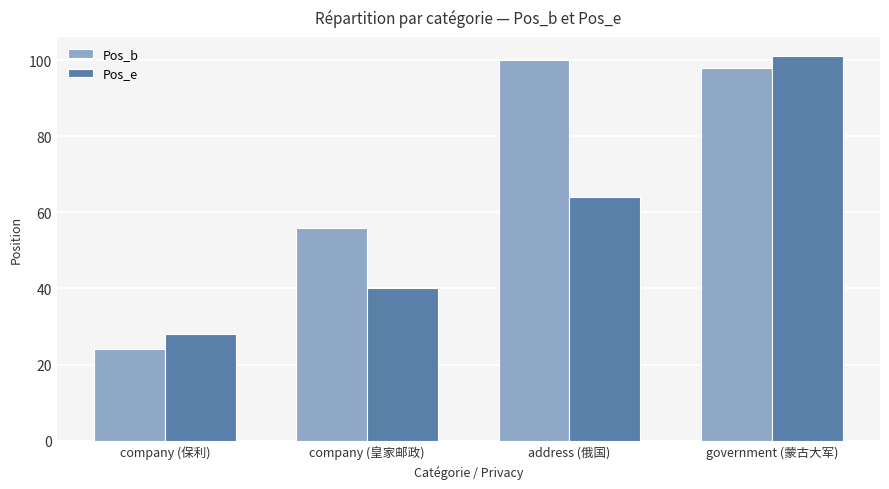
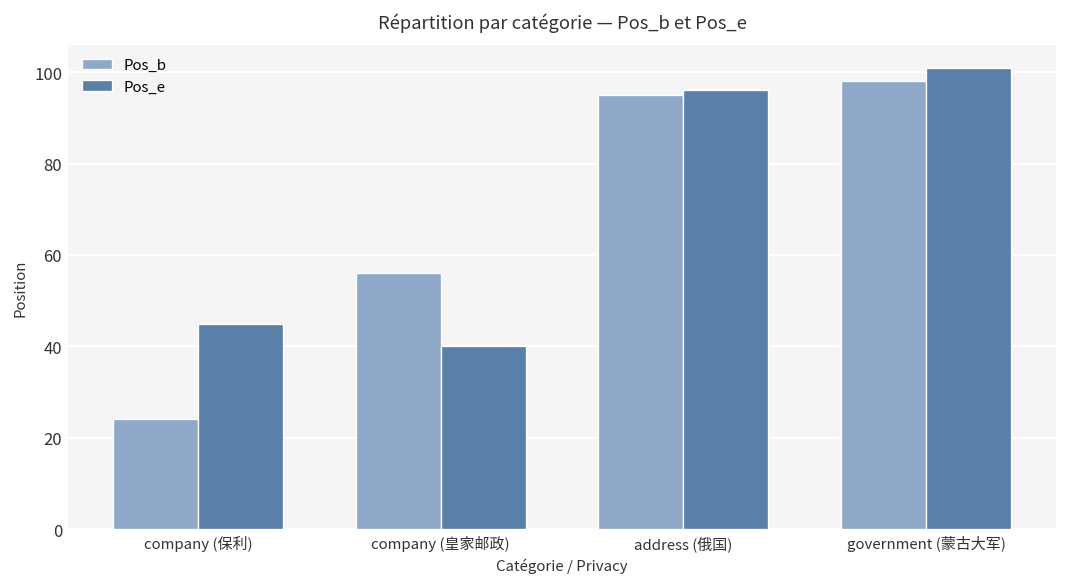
  {
    "Pos_b": {
      "company (保利)": 24,
      "company (皇家邮政)": 56,
-     "address (俄国)": 100,
+     "address (俄国)": 95,
      "government (蒙古大军)": 98
    },
    "Pos_e": {
-     "company (保利)": 28,
+     "company (保利)": 45,
      "company (皇家邮政)": 40,
-     "address (俄国)": 64,
+     "address (俄国)": 96,
      "government (蒙古大军)": 101
    }
  }
